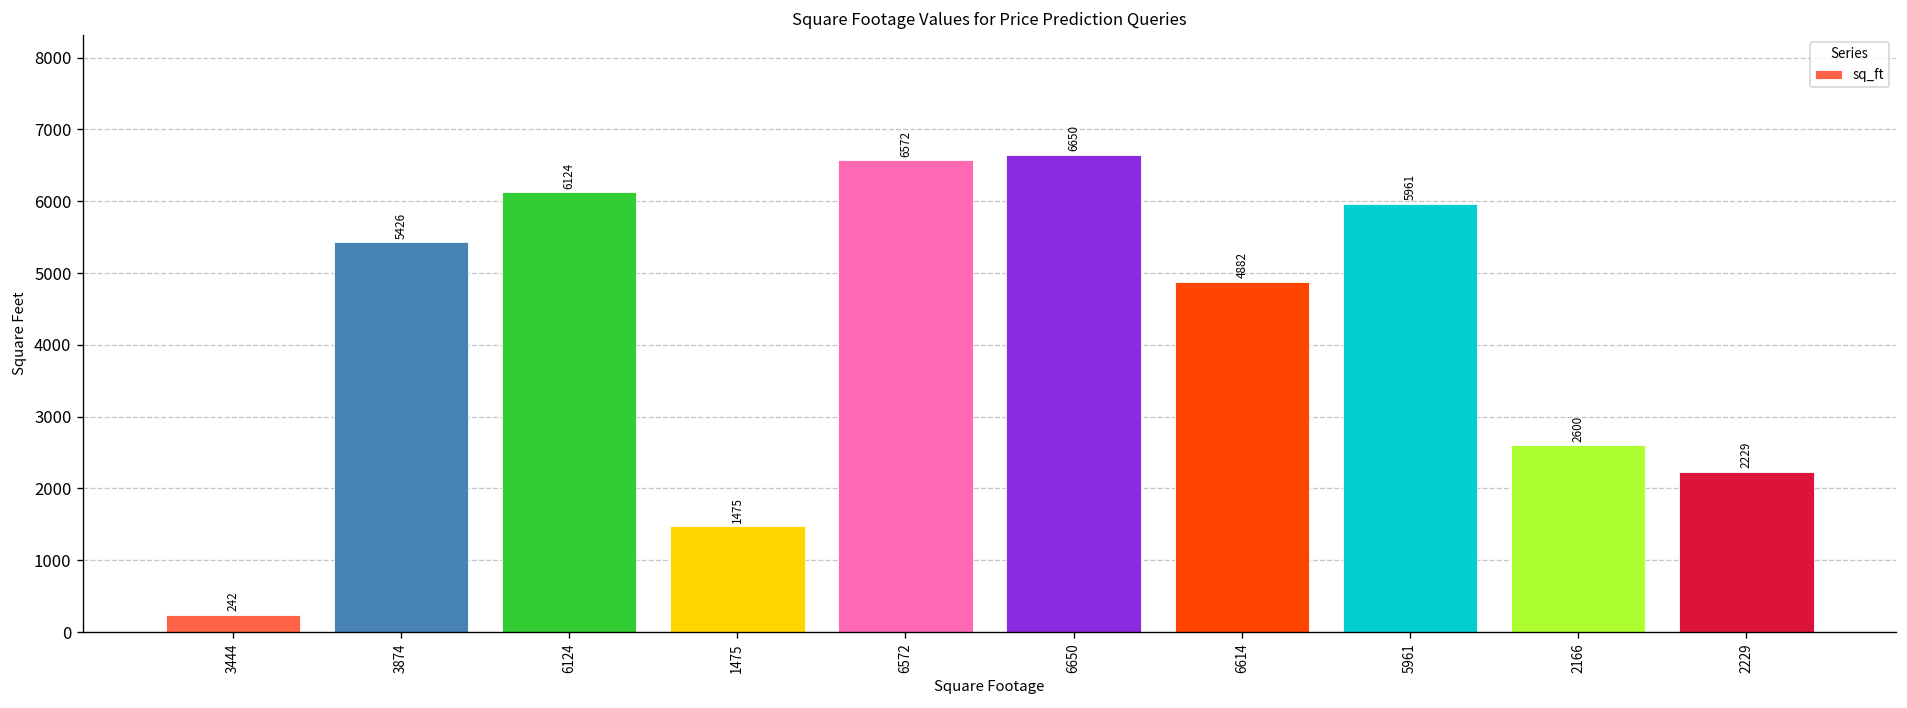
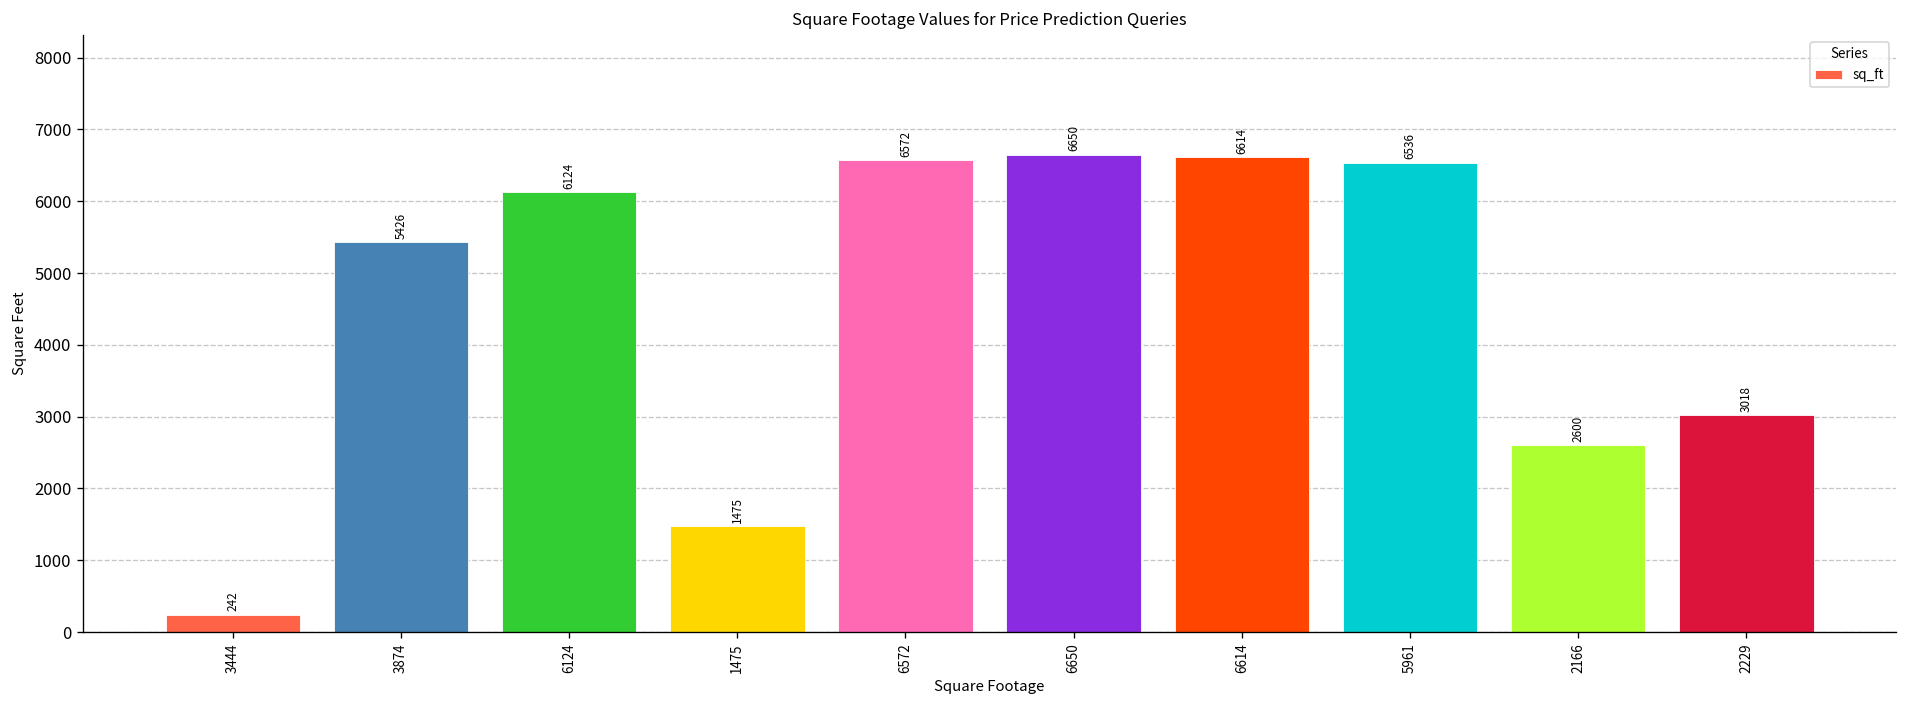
  {
    "3444": 242,
    "3874": 5426,
    "6124": 6124,
    "1475": 1475,
    "6572": 6572,
    "6650": 6650,
-   "6614": 4882,
-   "5961": 5961,
+   "6614": 6614,
+   "5961": 6536,
    "2166": 2600,
-   "2229": 2229
+   "2229": 3018
  }
